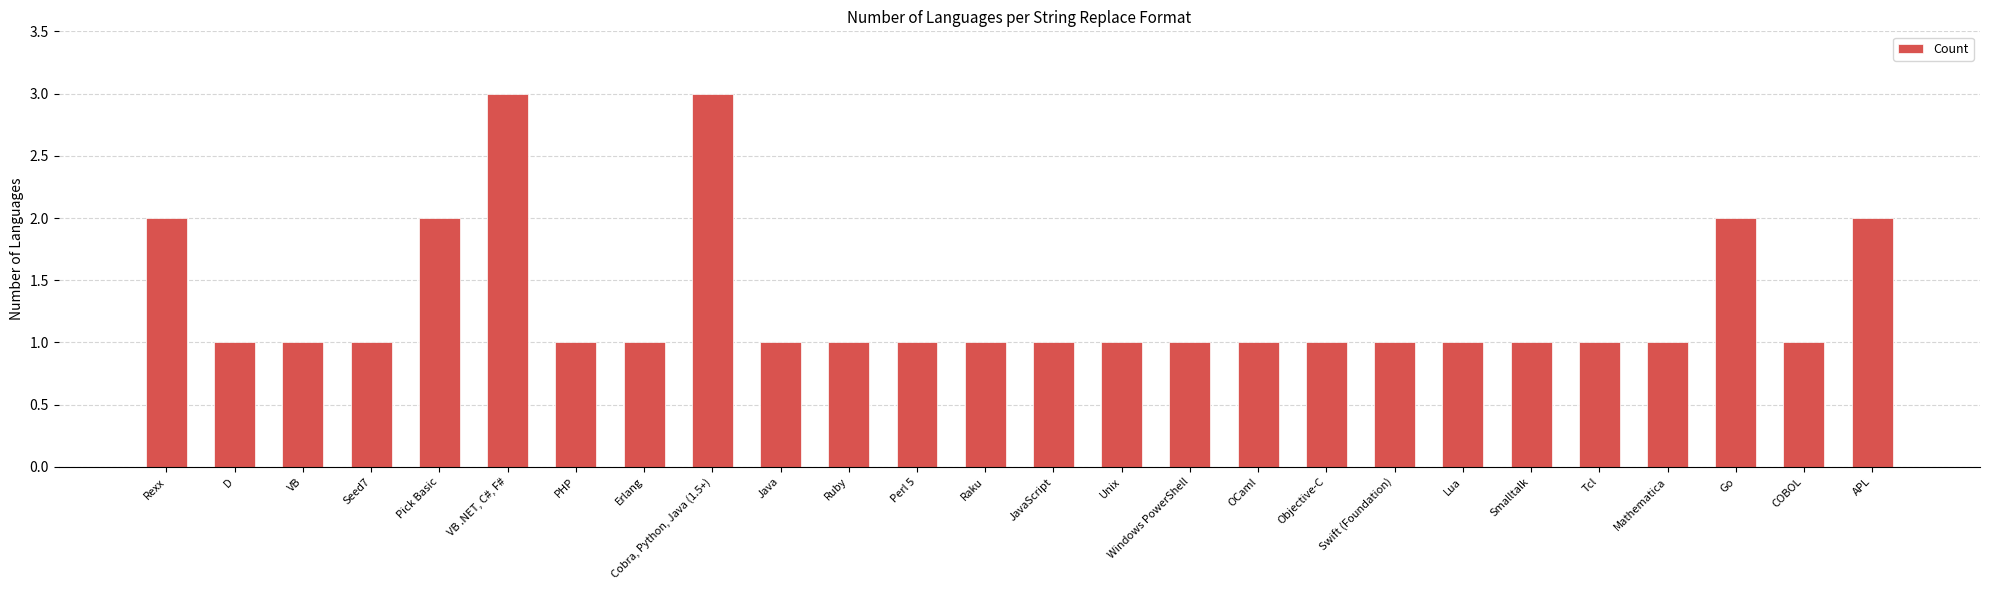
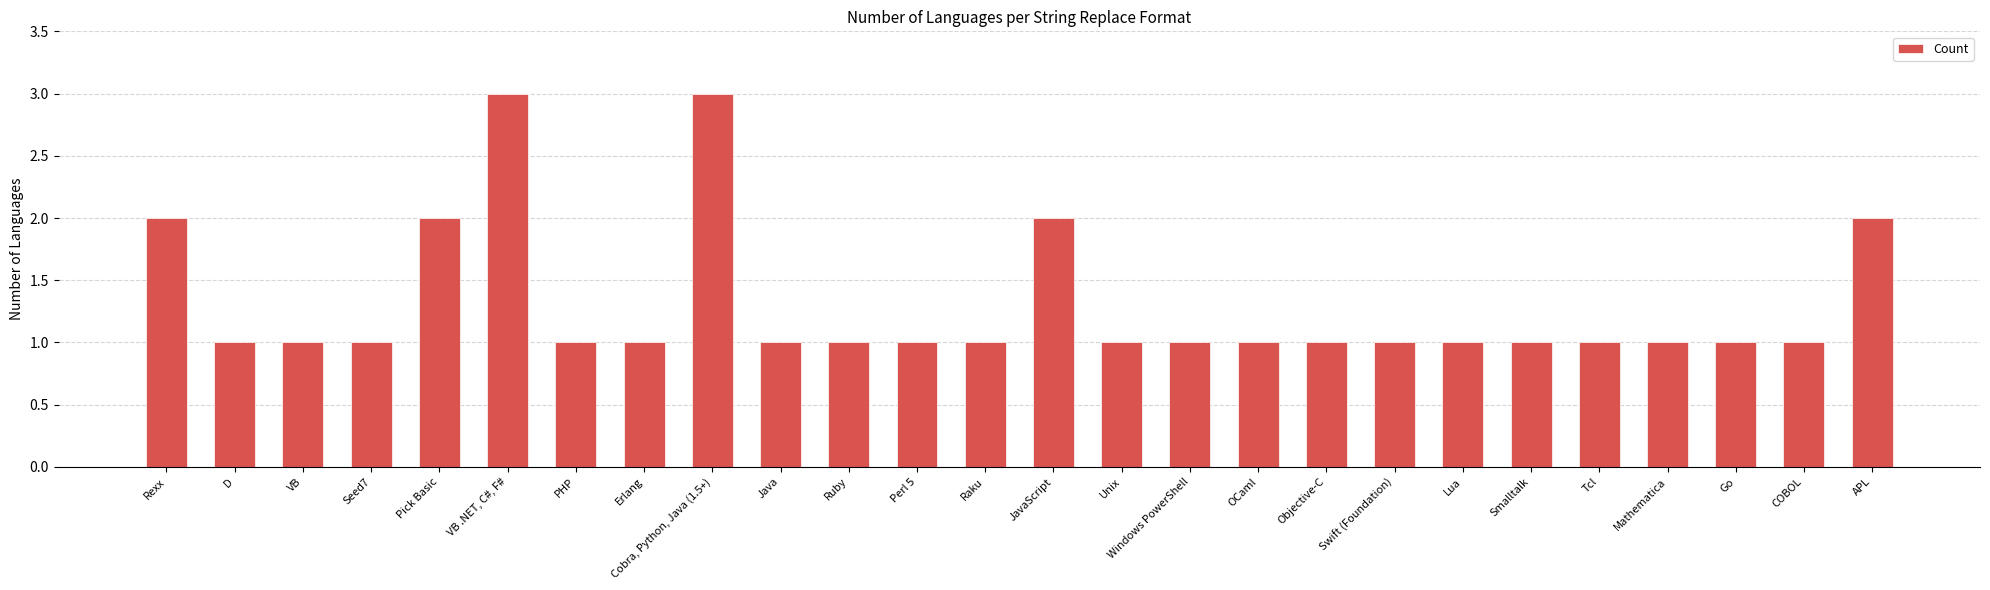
  {
    "Rexx": 2,
    "D": 1,
    "VB": 1,
    "Seed7": 1,
    "Pick Basic": 2,
    "VB .NET, C#, F#": 3,
    "PHP": 1,
    "Erlang": 1,
    "Cobra, Python, Java (1.5+)": 3,
    "Java": 1,
    "Ruby": 1,
    "Perl 5": 1,
    "Raku": 1,
-   "JavaScript": 1,
+   "JavaScript": 2,
    "Unix": 1,
    "Windows PowerShell": 1,
    "OCaml": 1,
    "Objective-C": 1,
    "Swift (Foundation)": 1,
    "Lua": 1,
    "Smalltalk": 1,
    "Tcl": 1,
    "Mathematica": 1,
-   "Go": 2,
+   "Go": 1,
    "COBOL": 1,
    "APL": 2
  }
